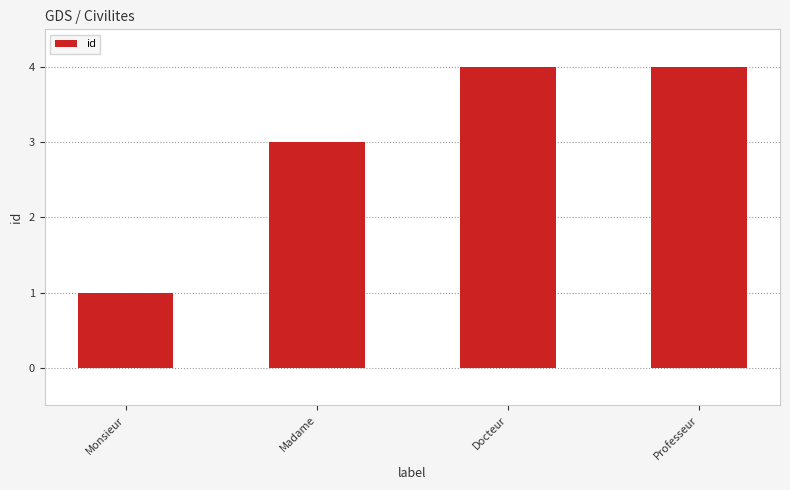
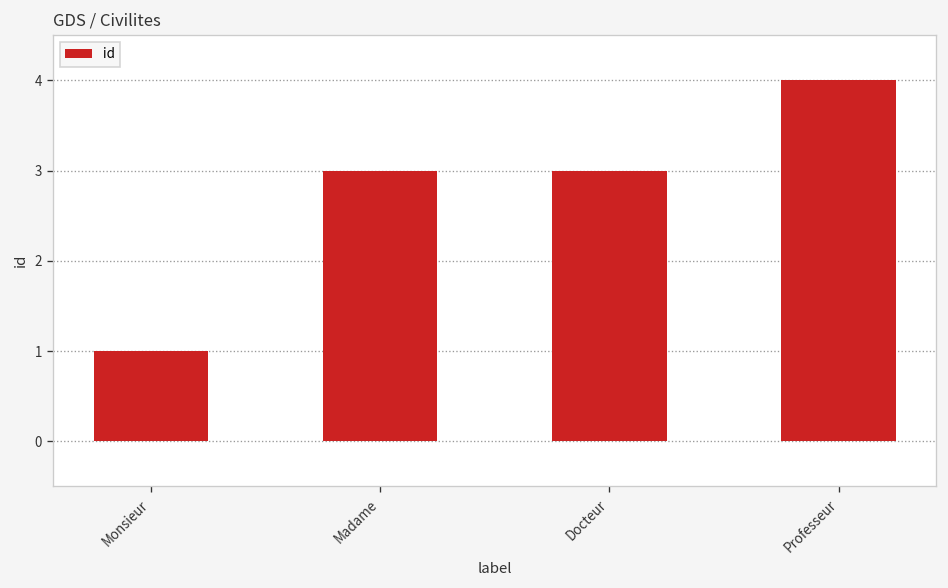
  {
    "Monsieur": 1,
    "Madame": 3,
-   "Docteur": 4,
+   "Docteur": 3,
    "Professeur": 4
  }
